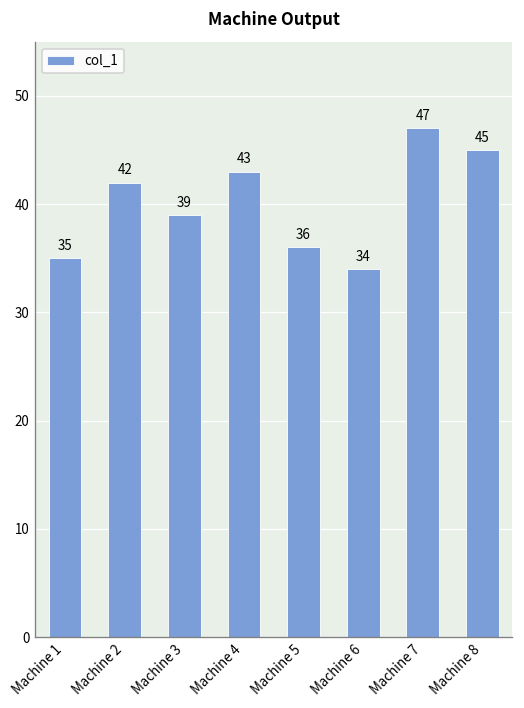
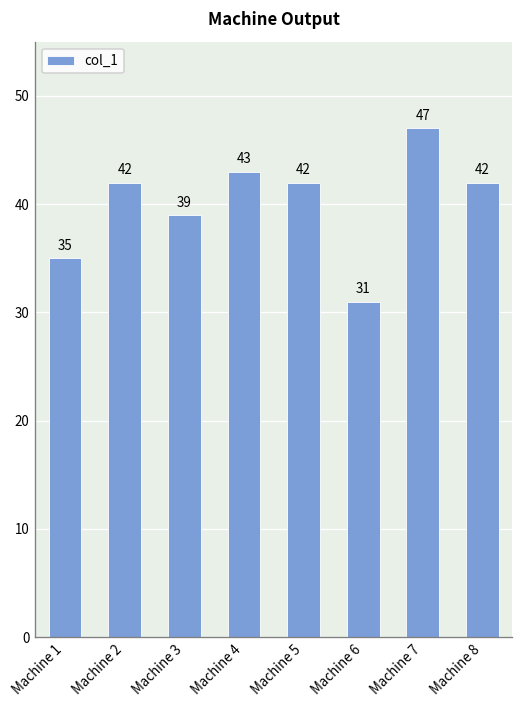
  {
    "Machine 1": 35,
    "Machine 2": 42,
    "Machine 3": 39,
    "Machine 4": 43,
-   "Machine 5": 36,
-   "Machine 6": 34,
+   "Machine 5": 42,
+   "Machine 6": 31,
    "Machine 7": 47,
-   "Machine 8": 45
+   "Machine 8": 42
  }
